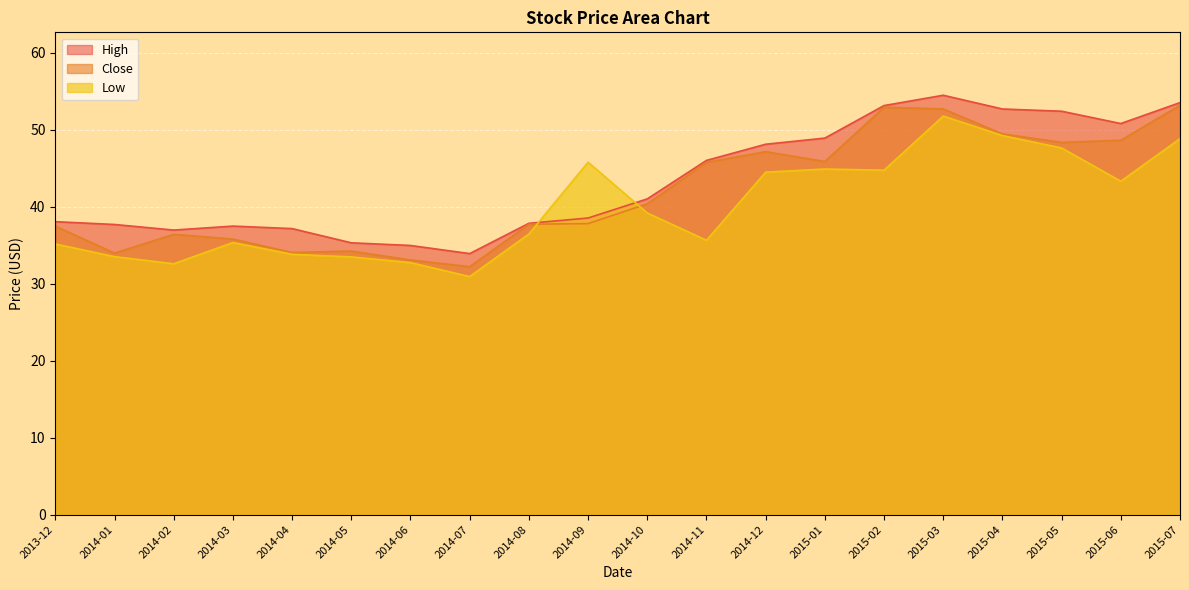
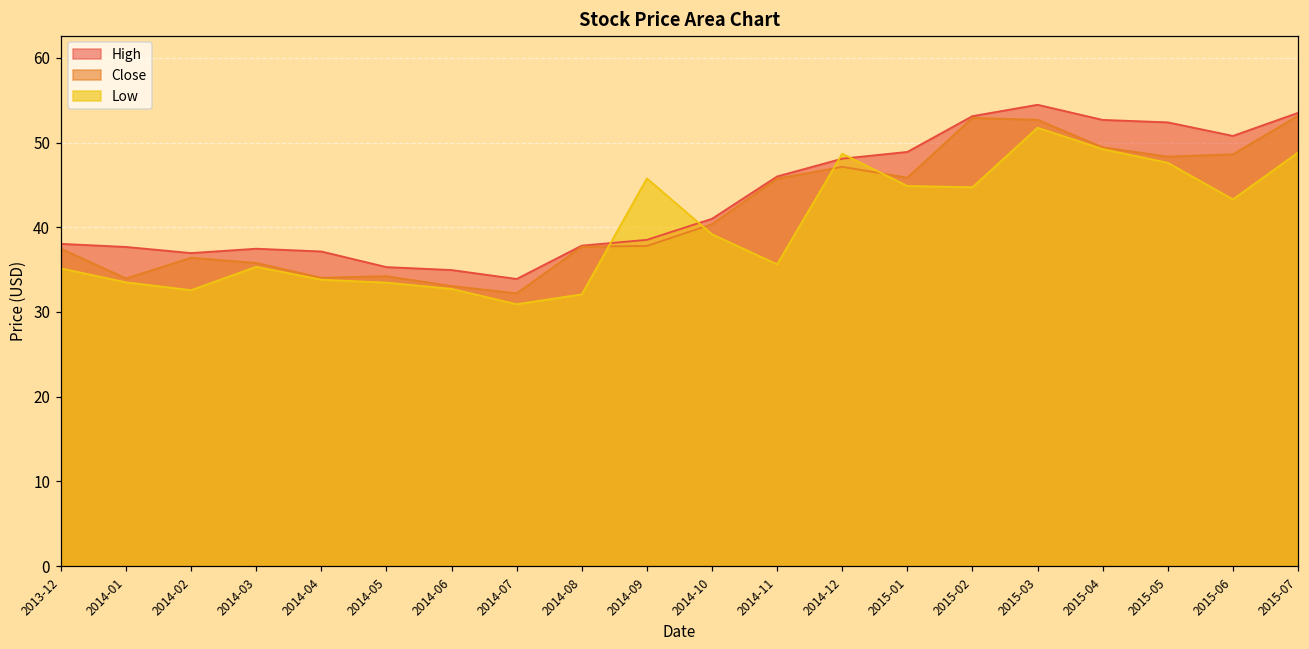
  {
    "Low": {
      "2013-12": 35,
      "2014-01": 34,
      "2014-02": 33,
      "2014-03": 35,
      "2014-05": 33,
      "2014-06": 33,
      "2014-07": 31,
-     "2014-08": 36,
+     "2014-08": 32,
      "2014-09": 46,
      "2014-10": 39,
      "2014-11": 36,
-     "2014-12": 44,
+     "2014-12": 49,
      "2015-01": 45,
      "2015-02": 45,
      "2015-03": 52,
      "2015-05": 48,
      "2015-06": 43,
      "2015-07": 49
    }
  }
